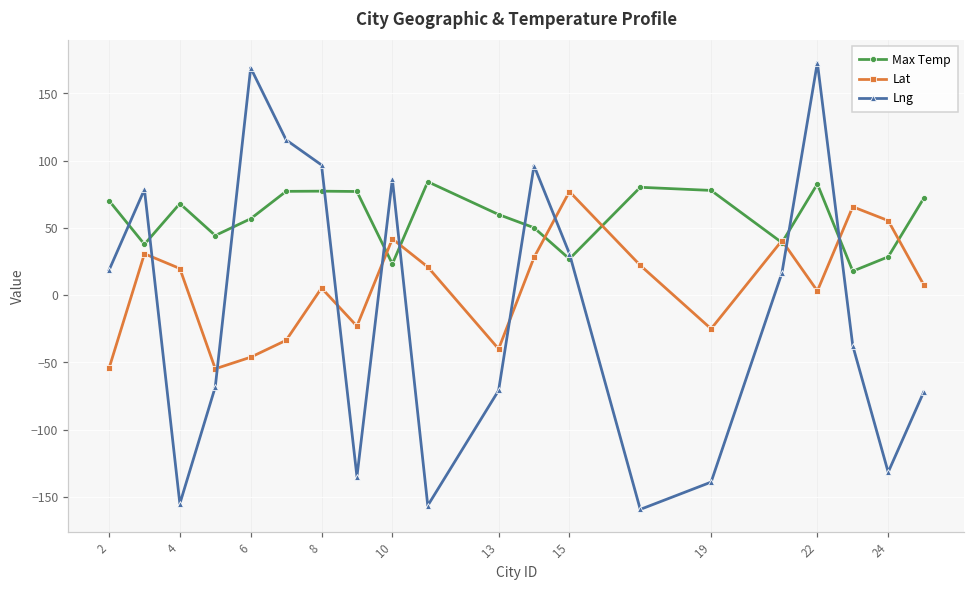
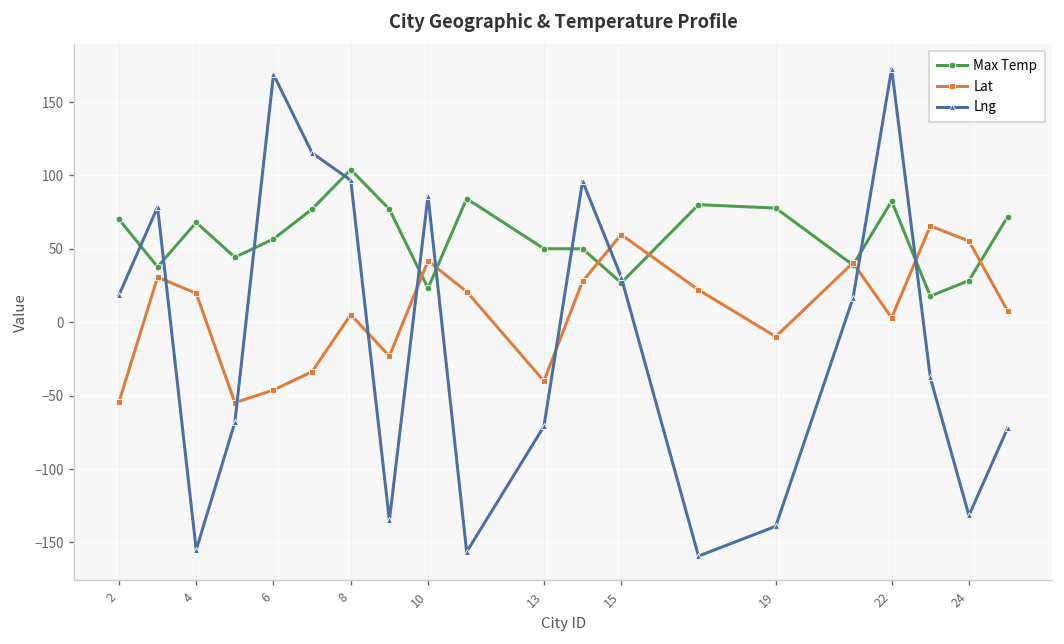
  {
    "Max Temp": {
      "2": 70,
      "4": 68,
      "6": 57,
-     "8": 77,
+     "8": 104,
      "10": 23,
-     "13": 60,
+     "13": 50,
      "15": 27,
      "19": 78,
      "22": 83,
      "24": 28
    },
    "Lat": {
      "2": -54,
      "4": 20,
      "6": -46,
      "8": 5,
      "10": 42,
      "13": -40,
-     "15": 77,
-     "19": -25,
+     "15": 60,
+     "19": -10,
      "22": 3,
      "24": 55
    },
    "Lng": {
      "2": 18,
      "4": -155,
      "6": 169,
      "8": 97,
      "10": 86,
      "13": -71,
      "15": 31,
      "19": -139,
      "22": 173,
      "24": -132
    }
  }
